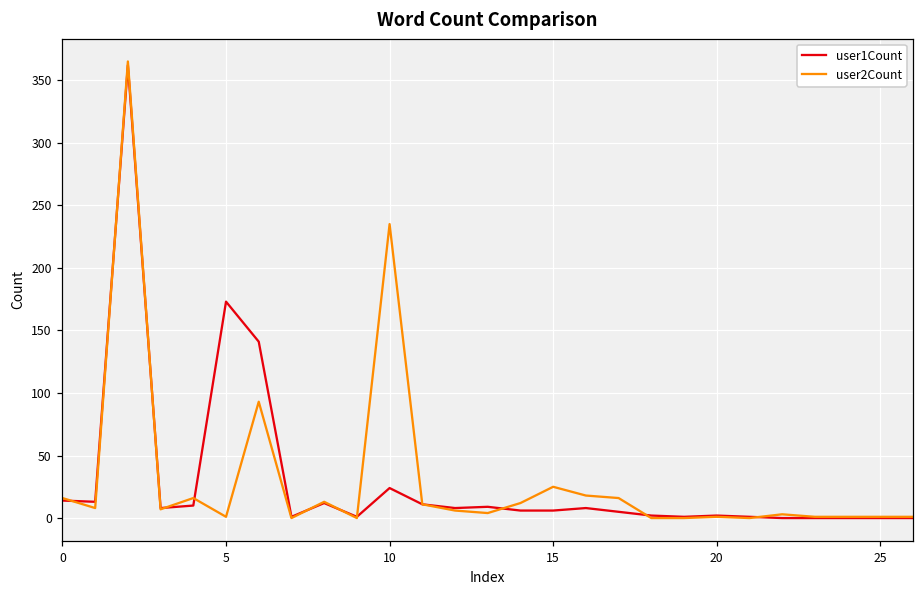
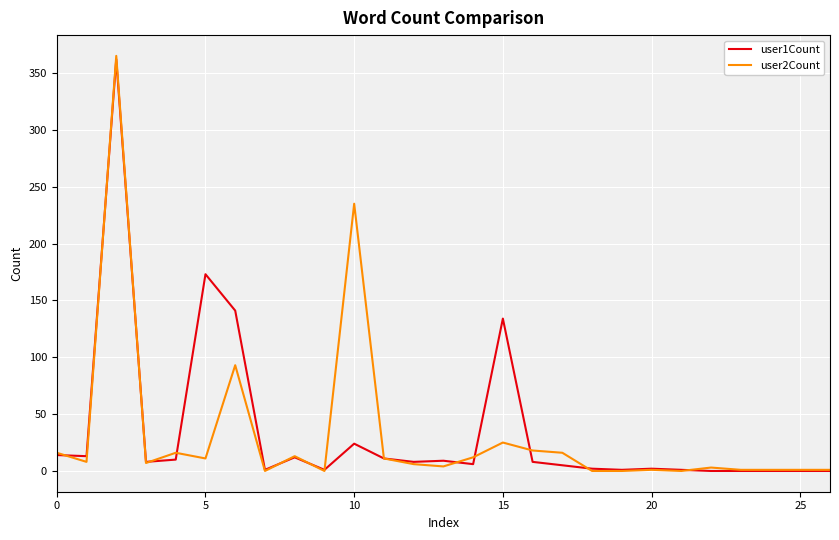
  {
    "user1Count": {
      "5": 173,
      "10": 24,
-     "15": 6
+     "15": 134
    },
    "user2Count": {
-     "5": 1,
+     "5": 11,
      "10": 235,
      "15": 25
    }
  }
